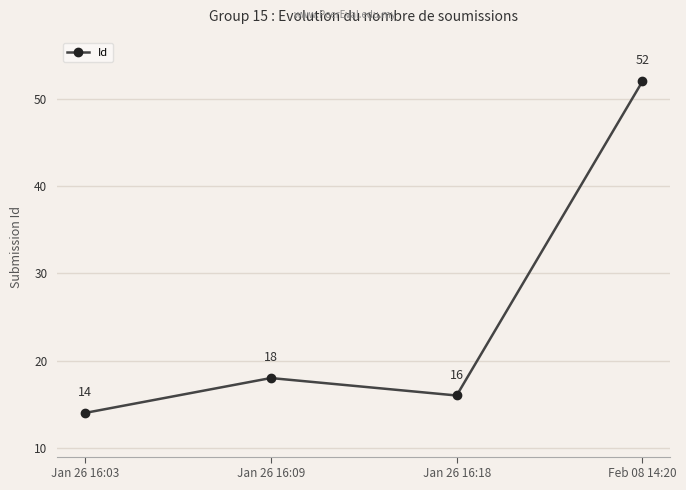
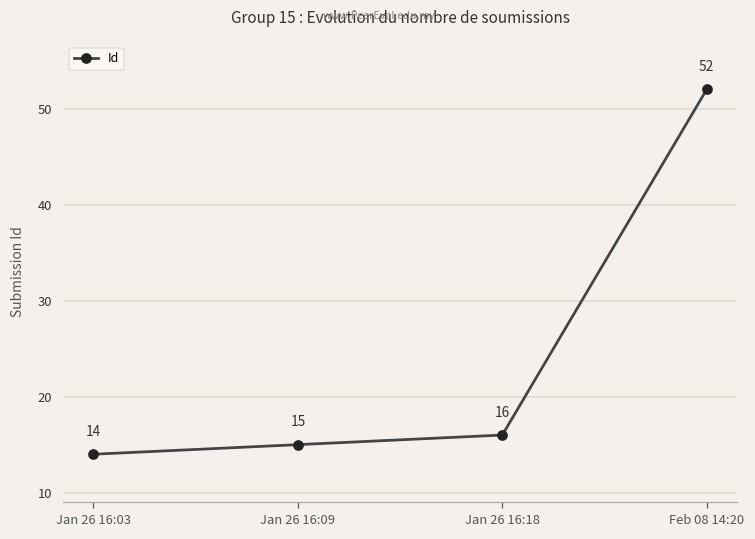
  {
    "Jan 26 16:03": 14,
-   "Jan 26 16:09": 18,
+   "Jan 26 16:09": 15,
    "Jan 26 16:18": 16,
    "Feb 08 14:20": 52
  }
